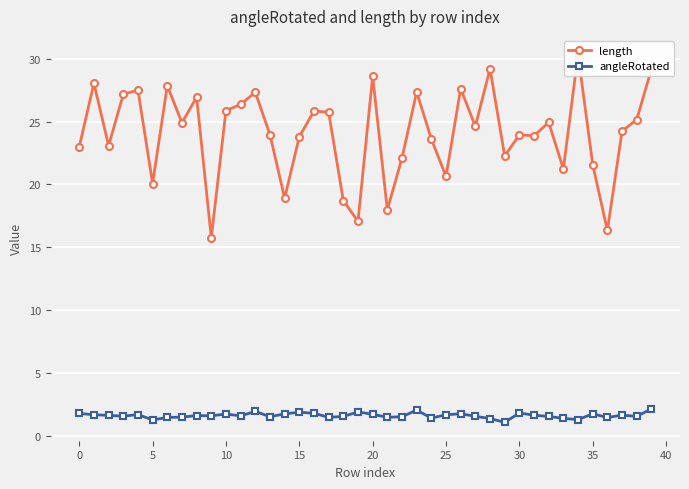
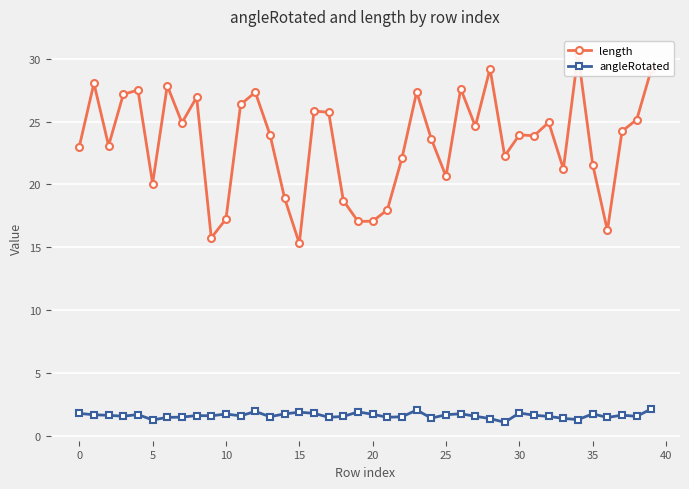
  {
    "length": {
      "0": 23.0,
      "5": 20.1,
-     "10": 25.9,
-     "15": 23.8,
-     "20": 28.6,
+     "10": 17.3,
+     "15": 15.3,
+     "20": 17.1,
      "25": 20.6,
      "30": 23.9,
      "35": 21.6
    },
    "angleRotated": {
      "0": 1.8,
      "5": 1.3,
      "10": 1.7,
      "15": 1.9,
      "20": 1.7,
      "25": 1.7,
      "30": 1.8,
      "35": 1.8
    }
  }
